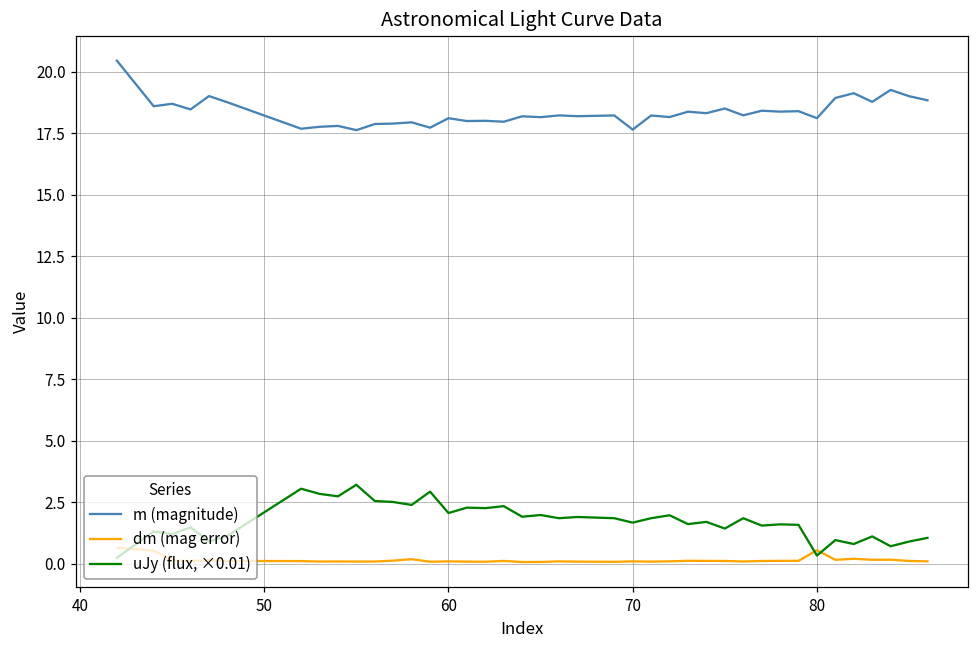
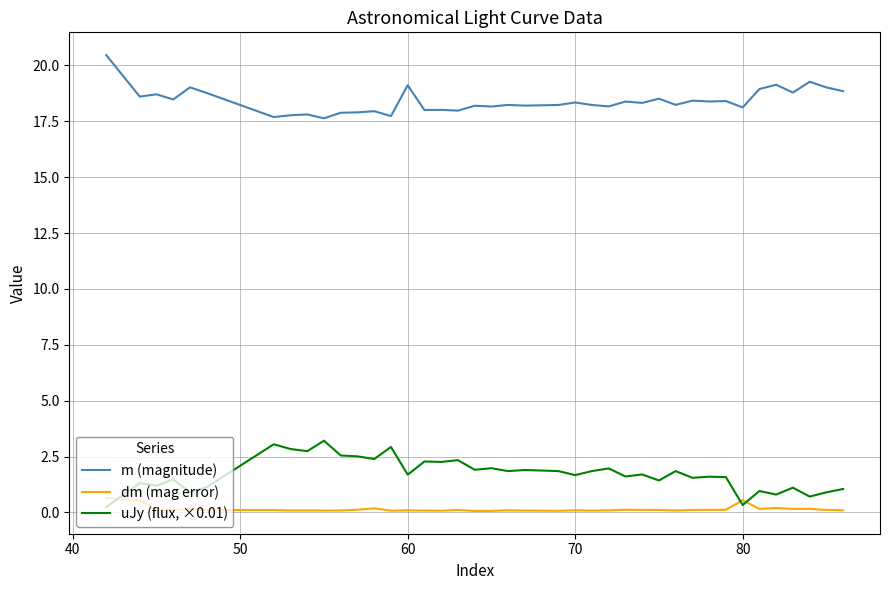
  {
    "m (magnitude)": {
-     "60": 18.1,
-     "70": 17.7,
+     "60": 19.1,
+     "70": 18.3,
      "80": 18.1
    },
    "dm (mag error)": {
      "60": 0.1,
      "70": 0.1,
      "80": 0.5
    },
    "uJy (flux, ×0.01)": {
-     "60": 2.1,
+     "60": 1.7,
      "70": 1.7,
      "80": 0.3
    }
  }
